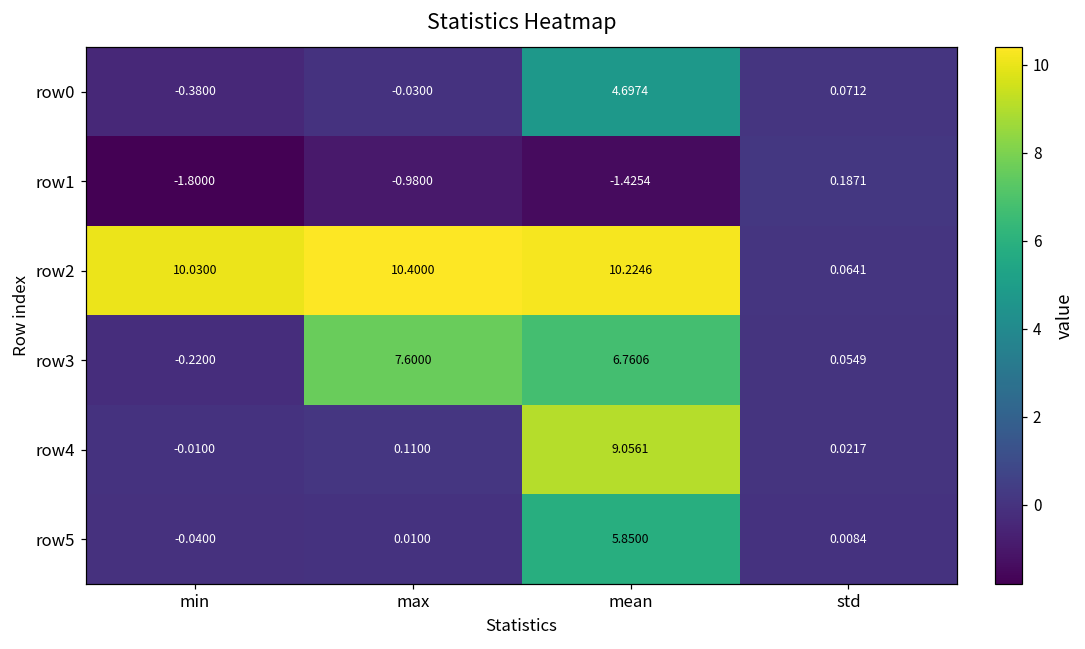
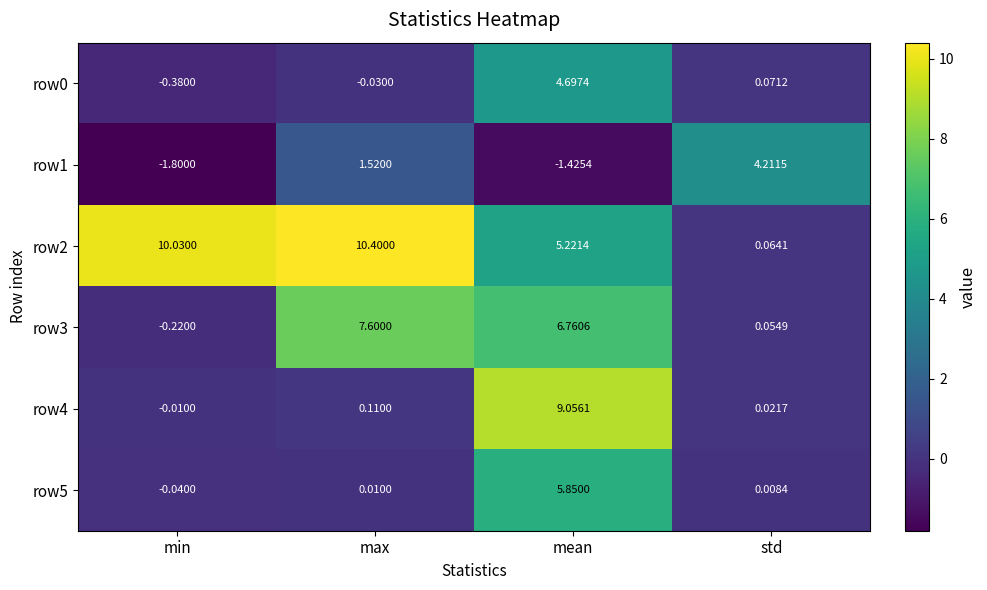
  {
    "row0": {
      "min": -0.3800,
      "max": -0.0300,
      "mean": 4.6974,
      "std": 0.0712
    },
    "row1": {
      "min": -1.8000,
-     "max": -0.9800,
+     "max": 1.5200,
      "mean": -1.4254,
-     "std": 0.1871
+     "std": 4.2115
    },
    "row2": {
      "min": 10.0300,
      "max": 10.4000,
-     "mean": 10.2246,
+     "mean": 5.2214,
      "std": 0.0641
    },
    "row3": {
      "min": -0.2200,
      "max": 7.6000,
      "mean": 6.7606,
      "std": 0.0549
    },
    "row4": {
      "min": -0.0100,
      "max": 0.1100,
      "mean": 9.0561,
      "std": 0.0217
    },
    "row5": {
      "min": -0.0400,
      "max": 0.0100,
      "mean": 5.8500,
      "std": 0.0084
    }
  }
